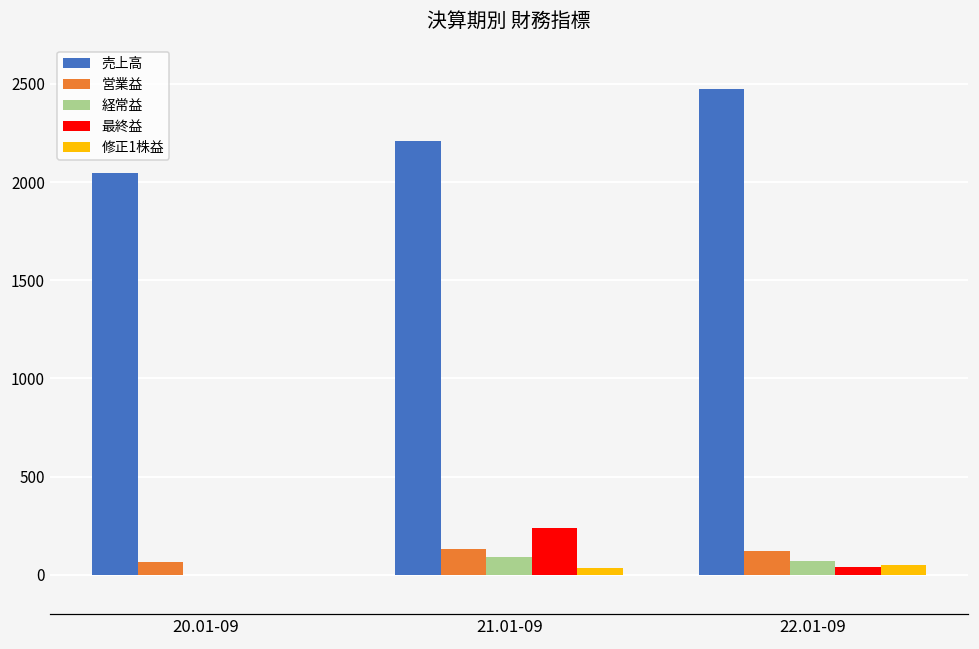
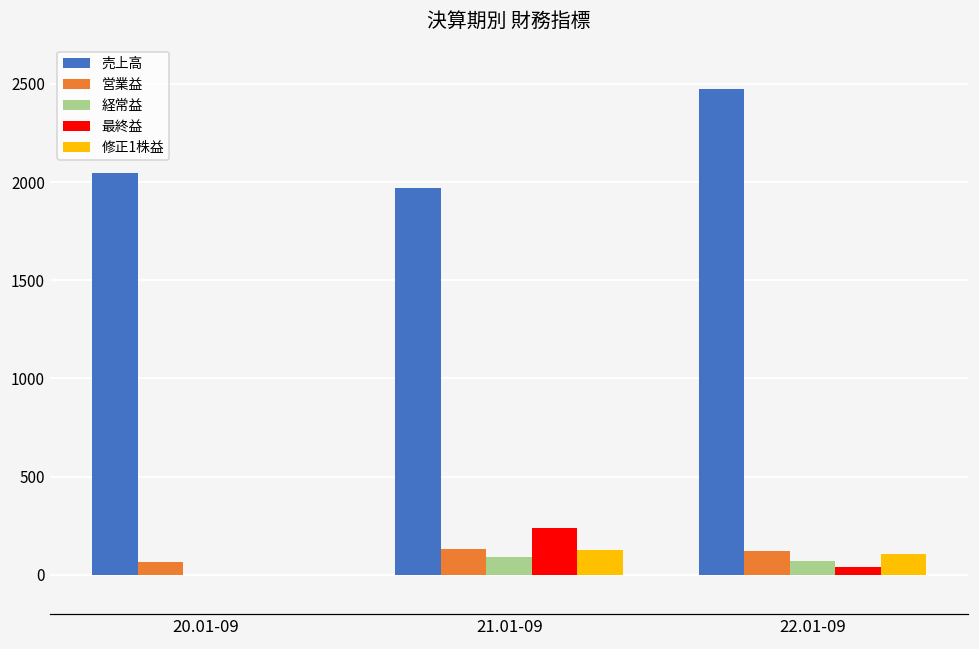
  {
    "売上高": {
      "20.01-09": 2040,
-     "21.01-09": 2210,
+     "21.01-09": 1970,
      "22.01-09": 2480
    },
    "営業益": {
      "20.01-09": 60,
      "21.01-09": 130,
      "22.01-09": 120
    },
    "経常益": {
      "20.01-09": 0,
      "21.01-09": 90,
      "22.01-09": 70
    },
    "最終益": {
      "21.01-09": 240,
      "22.01-09": 40
    },
    "修正1株益": {
-     "21.01-09": 30,
-     "22.01-09": 50
+     "21.01-09": 130,
+     "22.01-09": 100
    }
  }
